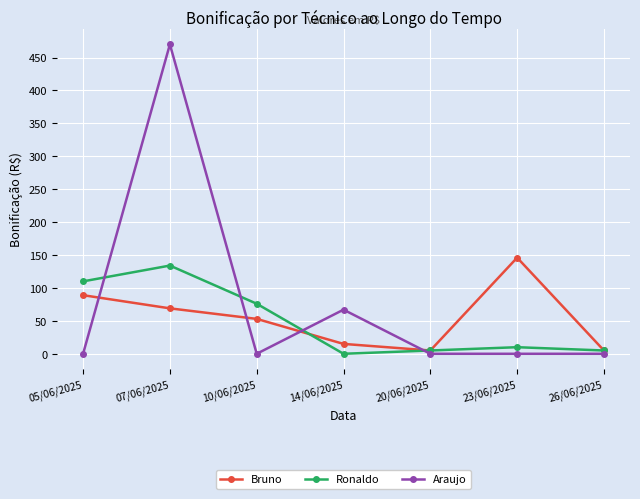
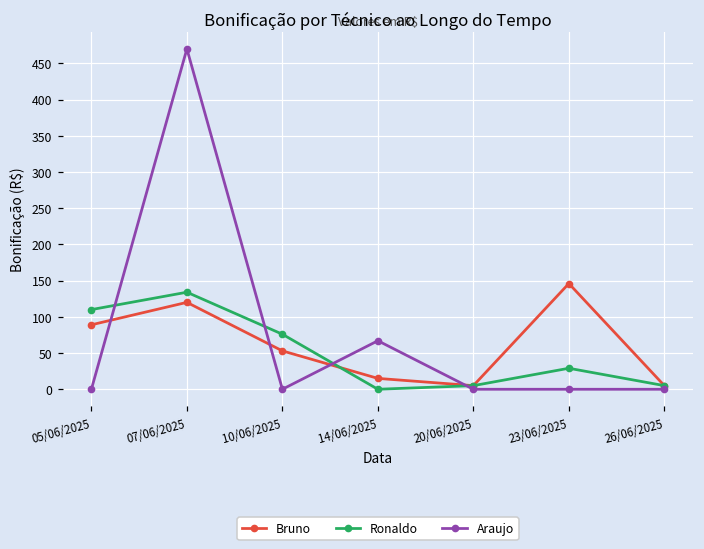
  {
    "Bruno": {
      "05/06/2025": 90,
-     "07/06/2025": 70,
+     "07/06/2025": 120,
      "10/06/2025": 50,
      "14/06/2025": 20,
      "23/06/2025": 150
    },
    "Ronaldo": {
      "05/06/2025": 110,
      "07/06/2025": 130,
      "10/06/2025": 80,
      "14/06/2025": 0,
-     "23/06/2025": 10
+     "23/06/2025": 30
    },
    "Araujo": {
      "05/06/2025": 0,
      "07/06/2025": 470,
      "10/06/2025": 0,
      "14/06/2025": 70,
      "20/06/2025": 0,
      "23/06/2025": 0,
      "26/06/2025": 0
    }
  }
